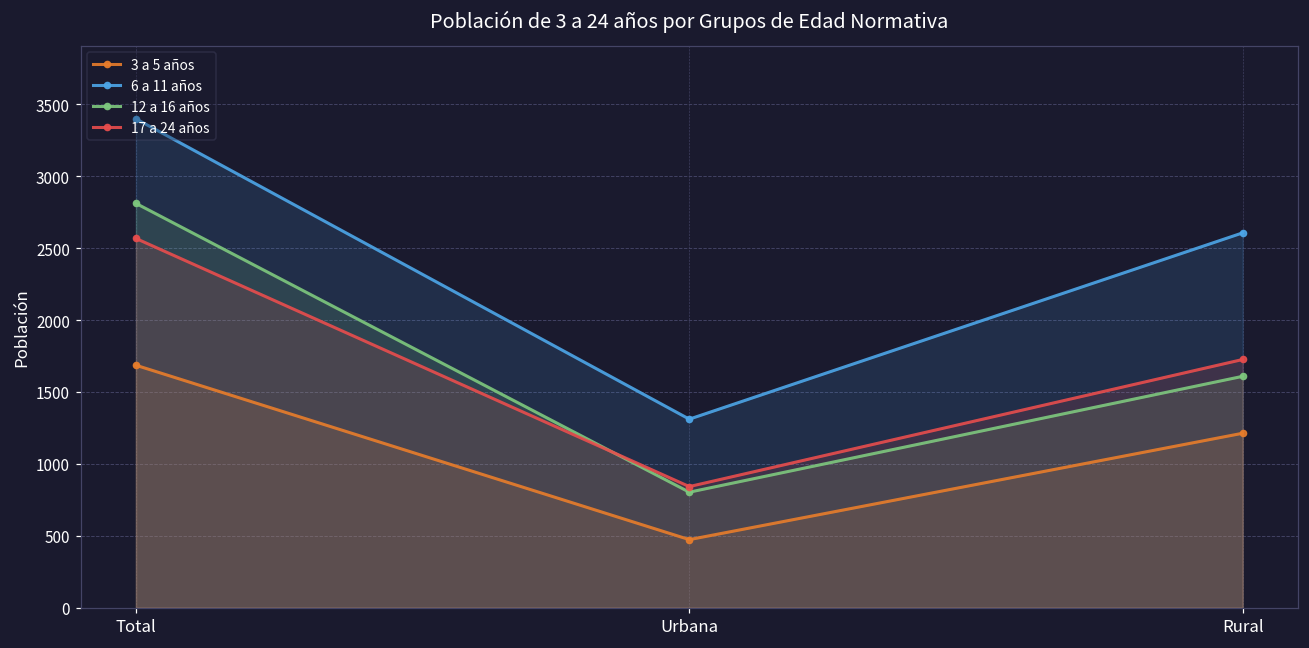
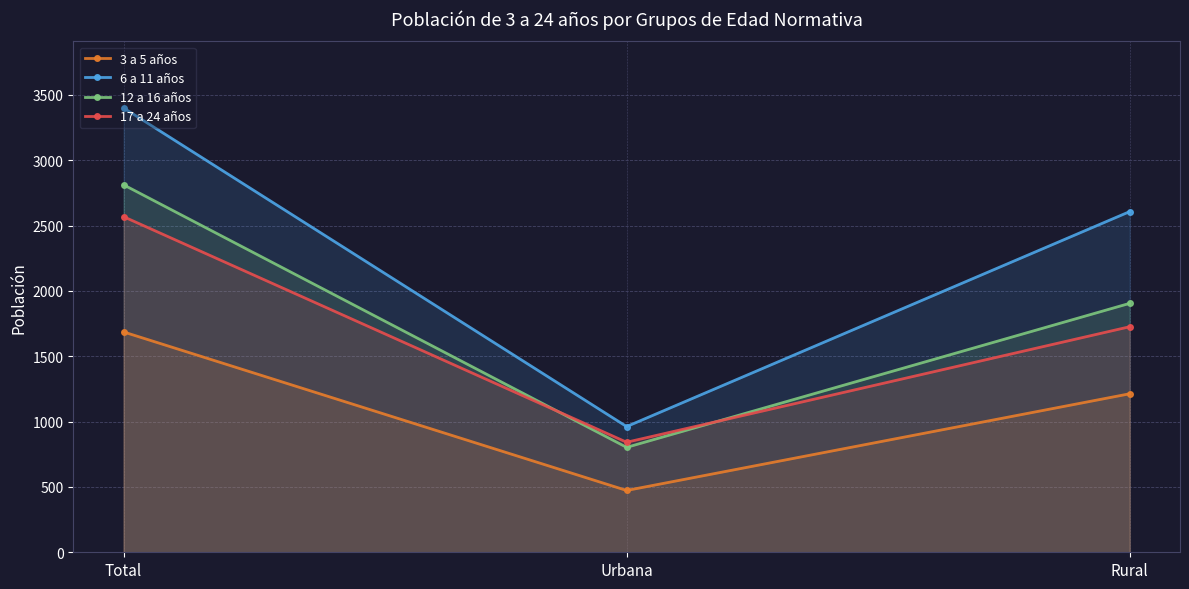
  {
    "6 a 11 años": {
-     "Urbana": 1310,
+     "Urbana": 960,
      "Rural": 2610
    },
    "12 a 16 años": {
      "Total": 2810,
      "Urbana": 800,
-     "Rural": 1610
+     "Rural": 1910
    }
  }
